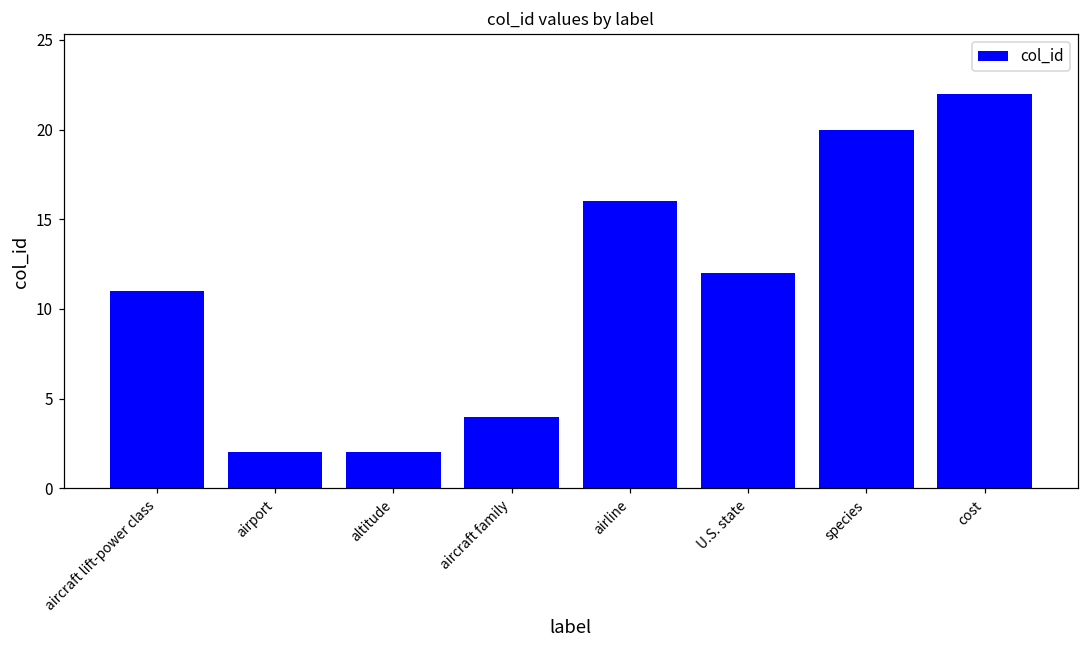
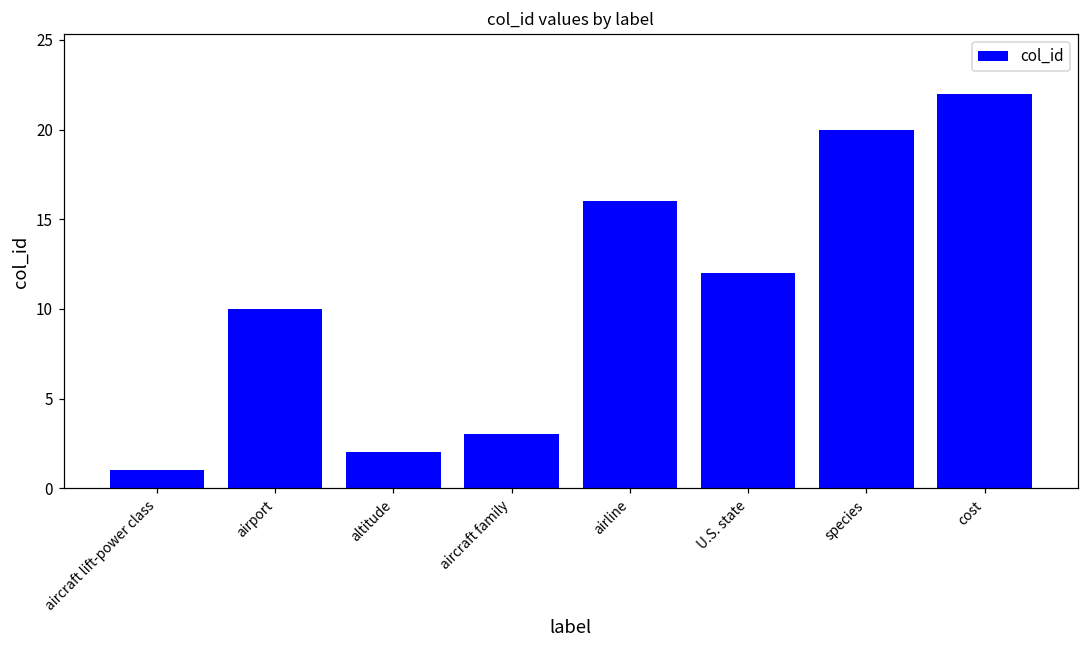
  {
-   "aircraft lift-power class": 11,
-   "airport": 2,
+   "aircraft lift-power class": 1,
+   "airport": 10,
    "altitude": 2,
-   "aircraft family": 4,
+   "aircraft family": 3,
    "airline": 16,
    "U.S. state": 12,
    "species": 20,
    "cost": 22
  }
